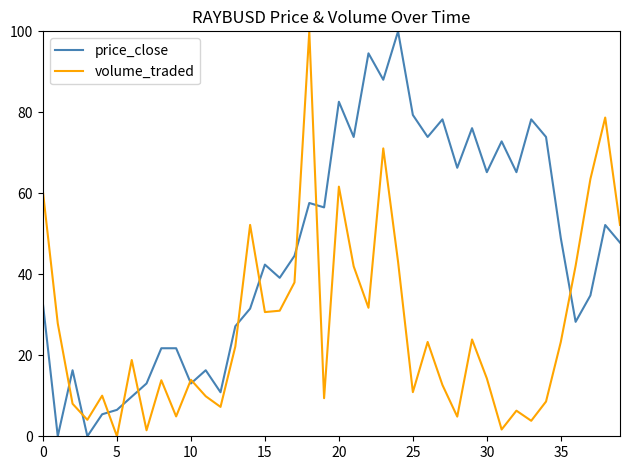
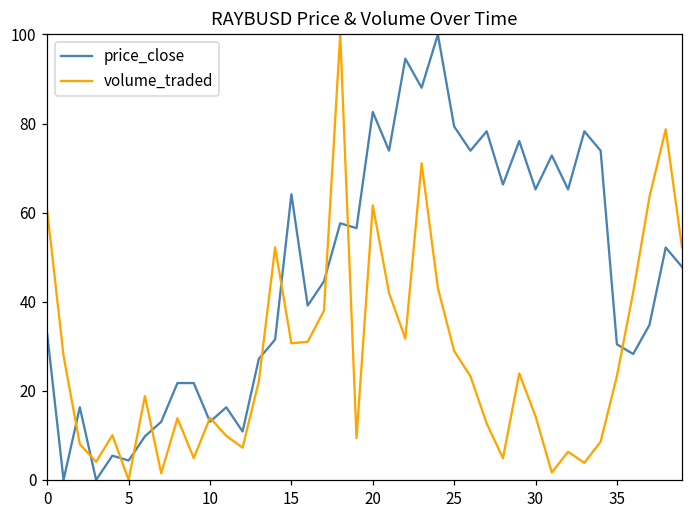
  {
    "price_close": {
      "0": 33,
-     "5": 7,
+     "5": 4,
      "10": 13,
-     "15": 42,
+     "15": 64,
      "20": 83,
      "25": 79,
      "30": 65,
-     "35": 49
+     "35": 30
    },
    "volume_traded": {
      "0": 60,
      "5": 0,
      "10": 14,
      "15": 31,
      "20": 62,
-     "25": 11,
+     "25": 29,
      "30": 14,
      "35": 23
    }
  }
